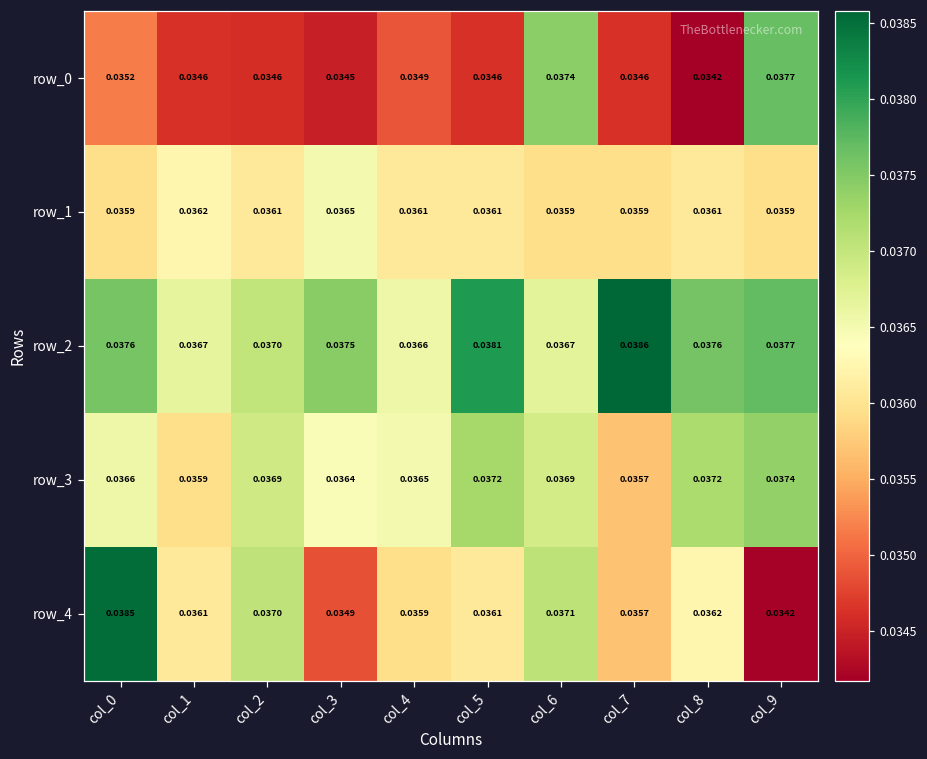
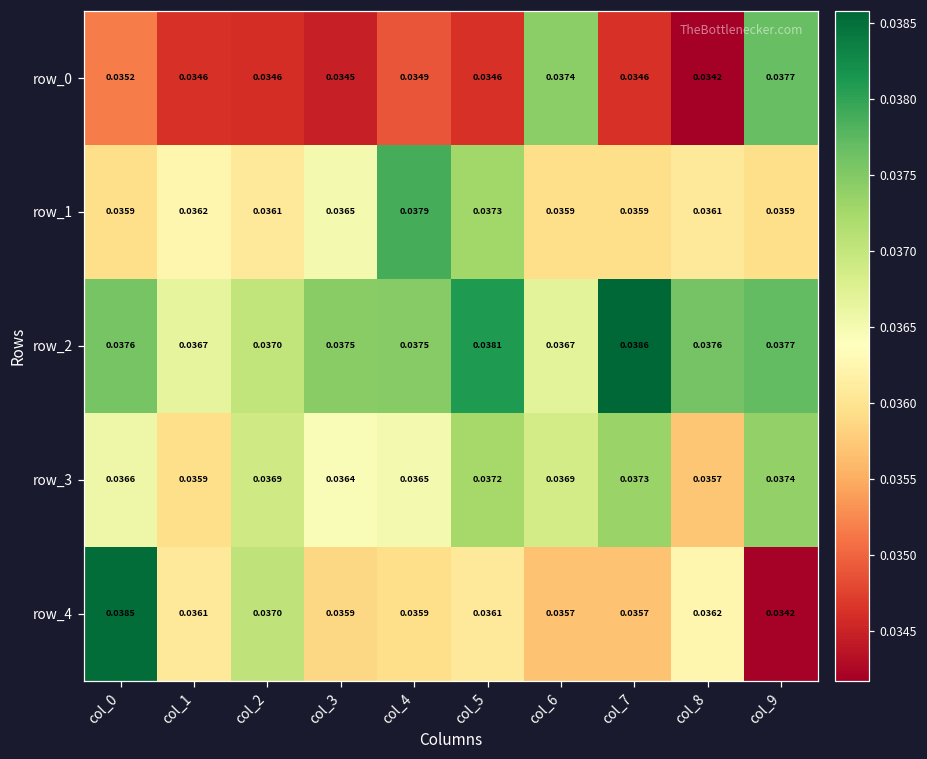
  {
    "row_0": {
      "col_0": 0.0352,
      "col_1": 0.0346,
      "col_2": 0.0346,
      "col_3": 0.0345,
      "col_4": 0.0349,
      "col_5": 0.0346,
      "col_6": 0.0374,
      "col_7": 0.0346,
      "col_9": 0.0377
    },
    "row_1": {
      "col_0": 0.0359,
      "col_1": 0.0362,
      "col_2": 0.0361,
      "col_3": 0.0365,
-     "col_4": 0.0361,
-     "col_5": 0.0361,
+     "col_4": 0.0379,
+     "col_5": 0.0373,
      "col_6": 0.0359,
      "col_7": 0.0359,
      "col_8": 0.0361,
      "col_9": 0.0359
    },
    "row_2": {
      "col_0": 0.0376,
      "col_1": 0.0367,
      "col_2": 0.0370,
      "col_3": 0.0375,
-     "col_4": 0.0366,
+     "col_4": 0.0375,
      "col_5": 0.0381,
      "col_6": 0.0367,
      "col_7": 0.0386,
      "col_8": 0.0376,
      "col_9": 0.0377
    },
    "row_3": {
      "col_0": 0.0366,
      "col_1": 0.0359,
      "col_2": 0.0369,
      "col_3": 0.0364,
      "col_4": 0.0365,
      "col_5": 0.0372,
      "col_6": 0.0369,
-     "col_7": 0.0357,
-     "col_8": 0.0372,
+     "col_7": 0.0373,
+     "col_8": 0.0357,
      "col_9": 0.0374
    },
    "row_4": {
      "col_0": 0.0385,
      "col_1": 0.0361,
      "col_2": 0.0370,
-     "col_3": 0.0349,
+     "col_3": 0.0359,
      "col_4": 0.0359,
      "col_5": 0.0361,
-     "col_6": 0.0371,
+     "col_6": 0.0357,
      "col_7": 0.0357,
      "col_8": 0.0362,
      "col_9": 0.0342
    }
  }
